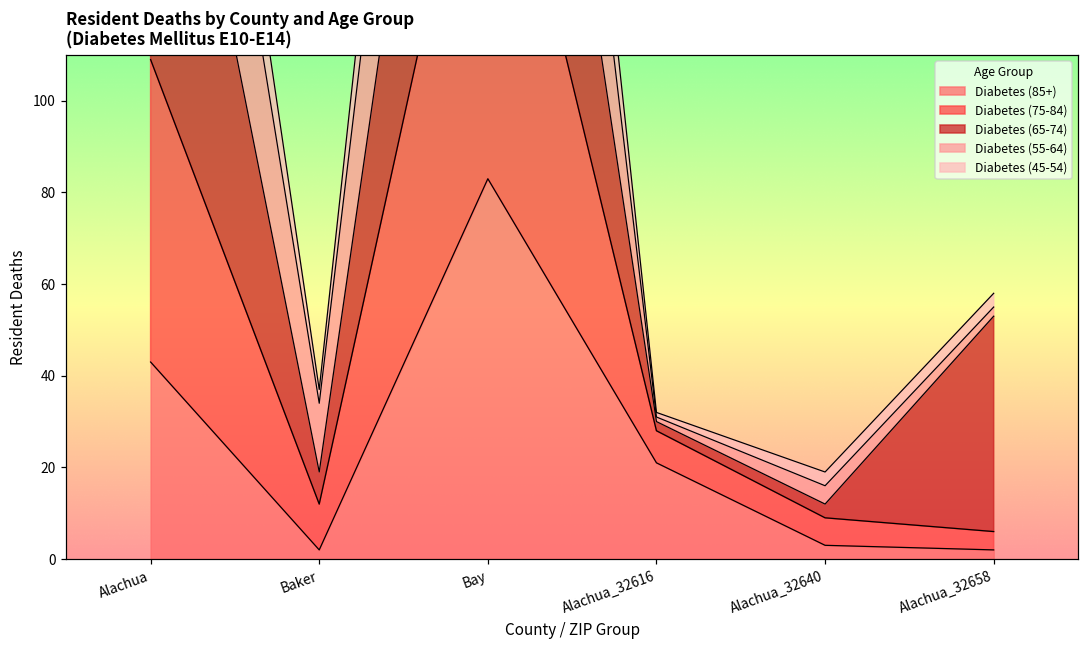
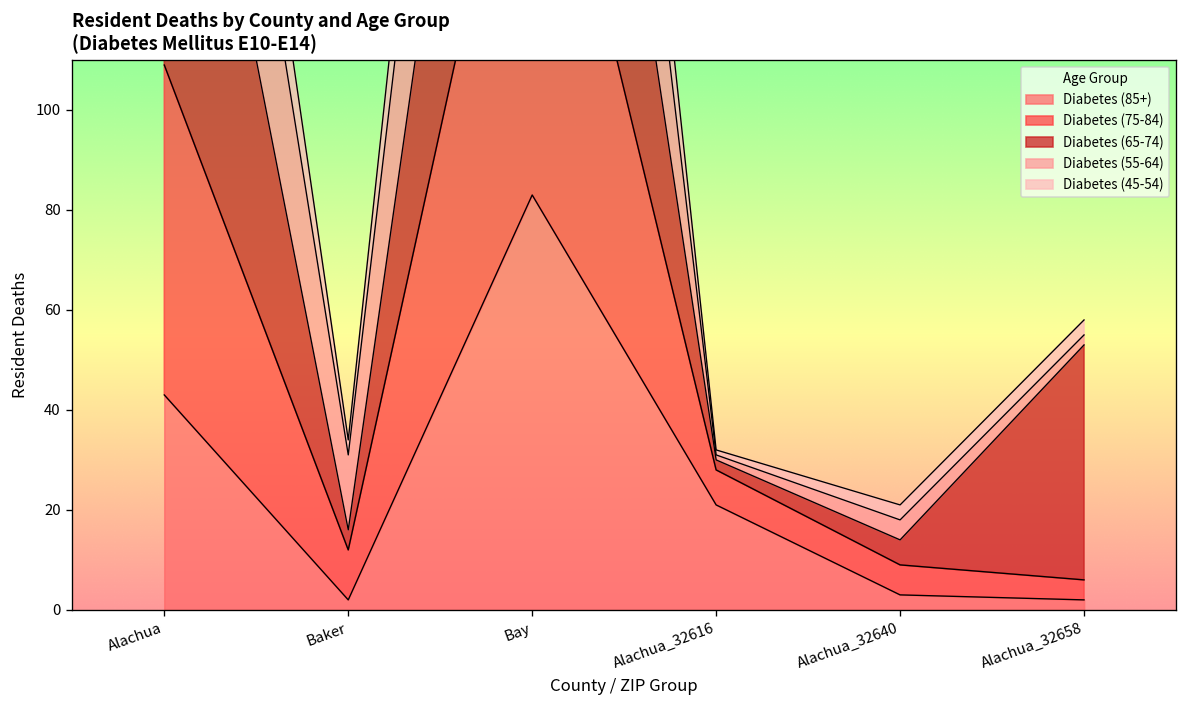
  {
    "Diabetes (65-74)": {
-     "Baker": 7,
+     "Baker": 4,
      "Alachua_32616": 2,
-     "Alachua_32640": 3,
+     "Alachua_32640": 5,
      "Alachua_32658": 47
    }
  }
